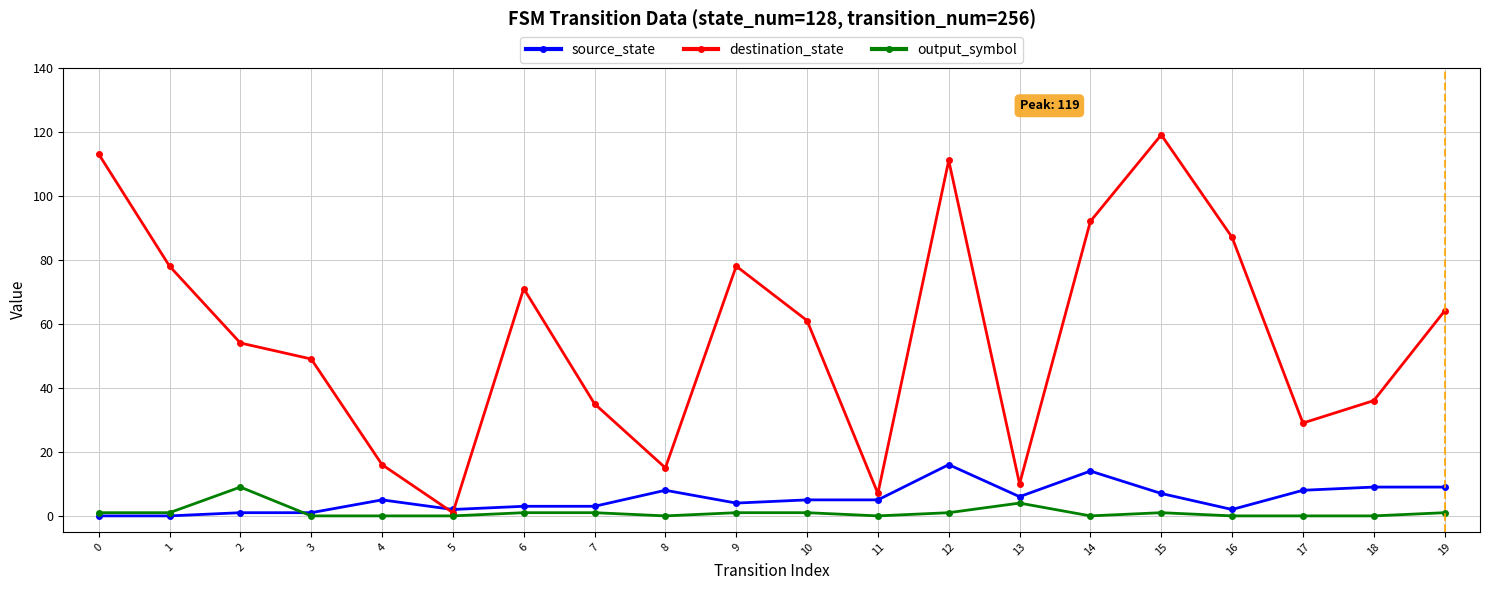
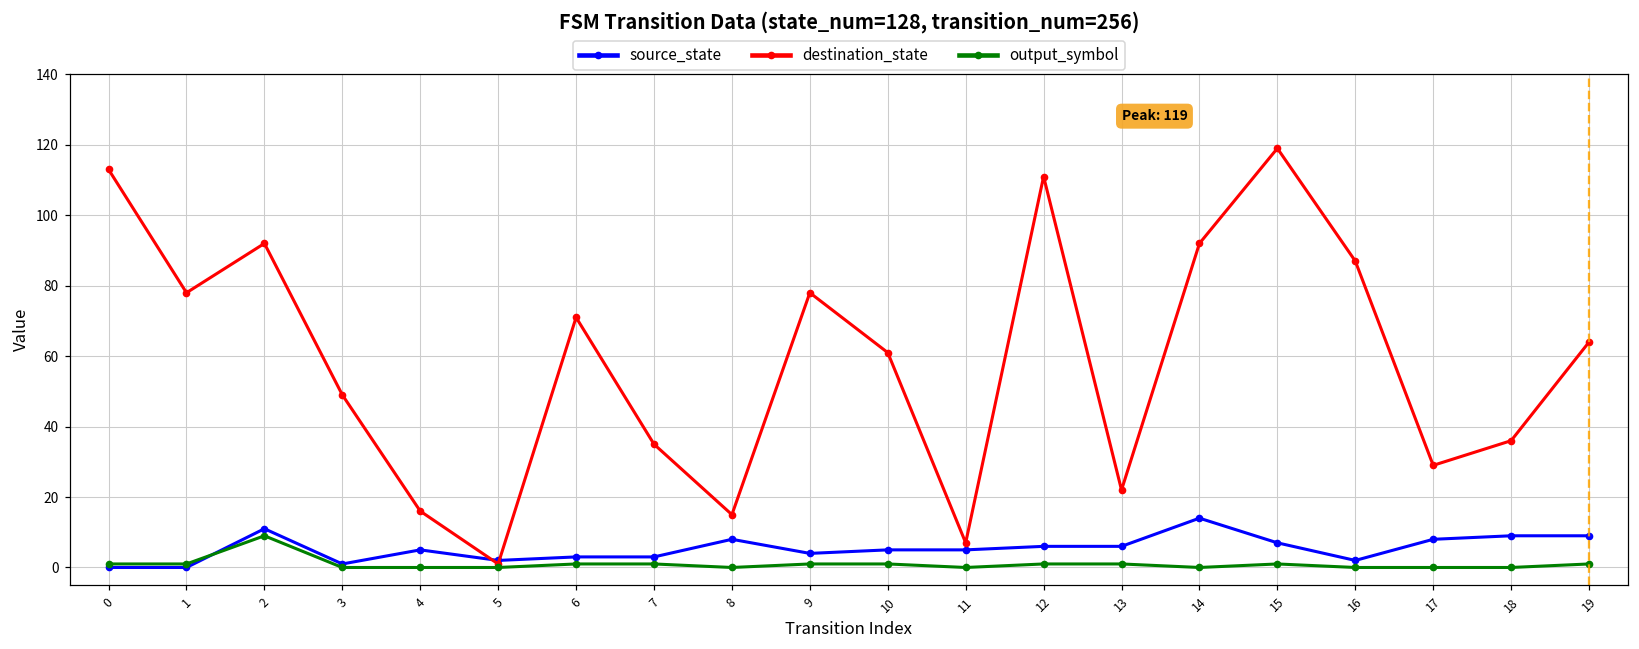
  {
    "source_state": {
      "0": 0,
      "1": 0,
-     "2": 1,
+     "2": 11,
      "3": 1,
      "4": 5,
      "5": 2,
      "6": 3,
      "7": 3,
      "8": 8,
      "9": 4,
      "10": 5,
      "11": 5,
-     "12": 16,
+     "12": 6,
      "13": 6,
      "14": 14,
      "15": 7,
      "16": 2,
      "17": 8,
      "18": 9,
      "19": 9
    },
    "destination_state": {
      "0": 113,
      "1": 78,
-     "2": 54,
+     "2": 92,
      "3": 49,
      "4": 16,
      "5": 1,
      "6": 71,
      "7": 35,
      "8": 15,
      "9": 78,
      "10": 61,
      "11": 7,
      "12": 111,
-     "13": 10,
+     "13": 22,
      "14": 92,
      "15": 119,
      "16": 87,
      "17": 29,
      "18": 36,
      "19": 64
    },
    "output_symbol": {
      "0": 1,
      "1": 1,
      "2": 9,
      "3": 0,
      "4": 0,
      "5": 0,
      "6": 1,
      "7": 1,
      "8": 0,
      "9": 1,
      "10": 1,
      "11": 0,
      "12": 1,
-     "13": 4,
+     "13": 1,
      "14": 0,
      "15": 1,
      "16": 0,
      "17": 0,
      "18": 0,
      "19": 1
    }
  }
